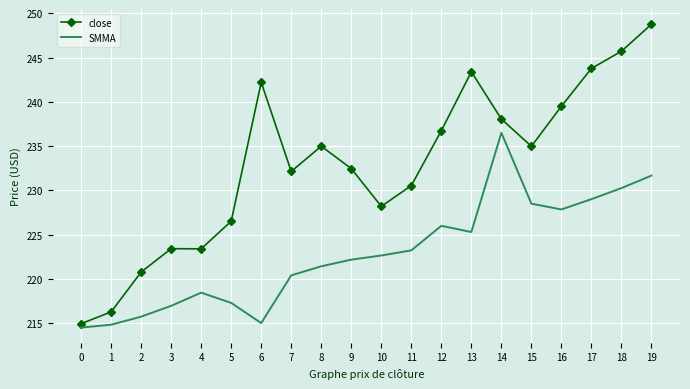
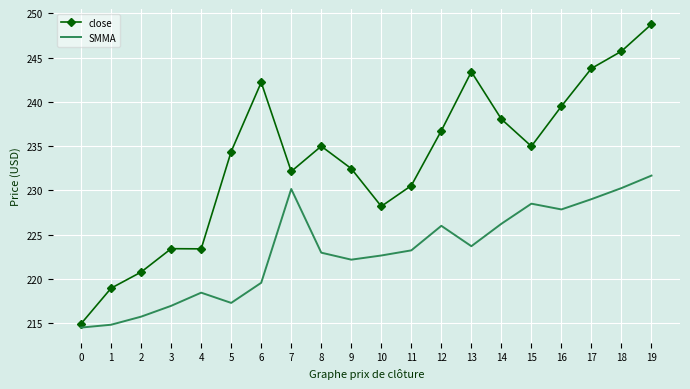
  {
    "close": {
      "0": 215,
-     "1": 216,
+     "1": 219,
      "2": 221,
      "3": 223,
      "4": 223,
-     "5": 227,
+     "5": 234,
      "6": 242,
      "7": 232,
      "8": 235,
      "9": 232,
      "10": 228,
      "11": 231,
      "12": 237,
      "13": 243,
      "14": 238,
      "15": 235,
      "16": 240,
      "17": 244,
      "18": 246,
      "19": 249
    },
    "SMMA": {
      "0": 215,
      "1": 215,
      "2": 216,
      "3": 217,
      "4": 218,
      "5": 217,
-     "6": 215,
-     "7": 220,
-     "8": 221,
+     "6": 220,
+     "7": 230,
+     "8": 223,
      "9": 222,
      "10": 223,
      "11": 223,
      "12": 226,
-     "13": 225,
-     "14": 237,
+     "13": 224,
+     "14": 226,
      "15": 229,
      "16": 228,
      "17": 229,
      "18": 230,
      "19": 232
    }
  }
